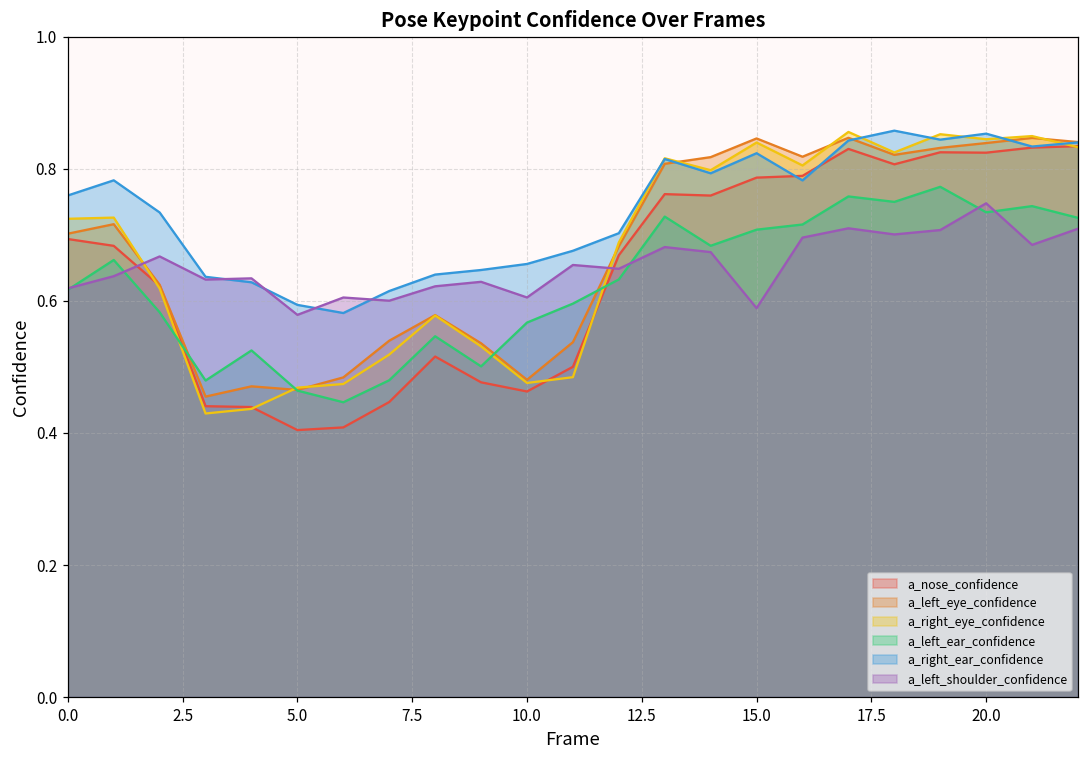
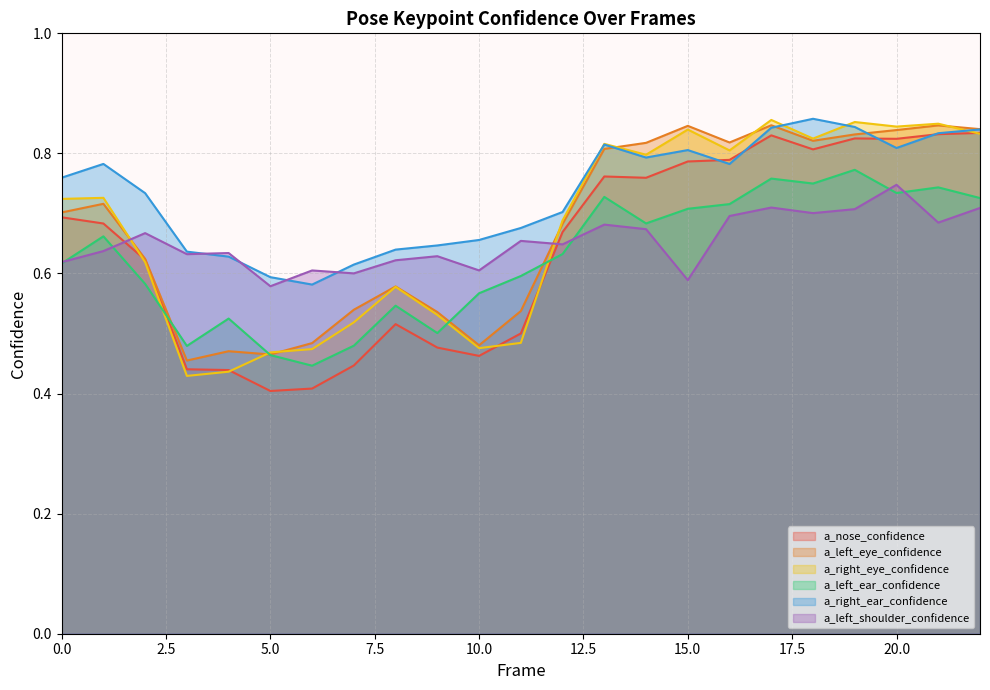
  {
    "a_left_ear_confidence": {
      "10.0": 0.57,
      "15.0": 0.71,
      "20.0": 0.73
    },
    "a_right_ear_confidence": {
      "0.0": 0.76,
      "5.0": 0.59,
      "10.0": 0.66,
-     "15.0": 0.82,
-     "20.0": 0.85
+     "15.0": 0.81,
+     "20.0": 0.81
    },
    "a_left_shoulder_confidence": {
      "5.0": 0.58,
      "10.0": 0.61,
      "15.0": 0.59,
      "20.0": 0.75
    }
  }
